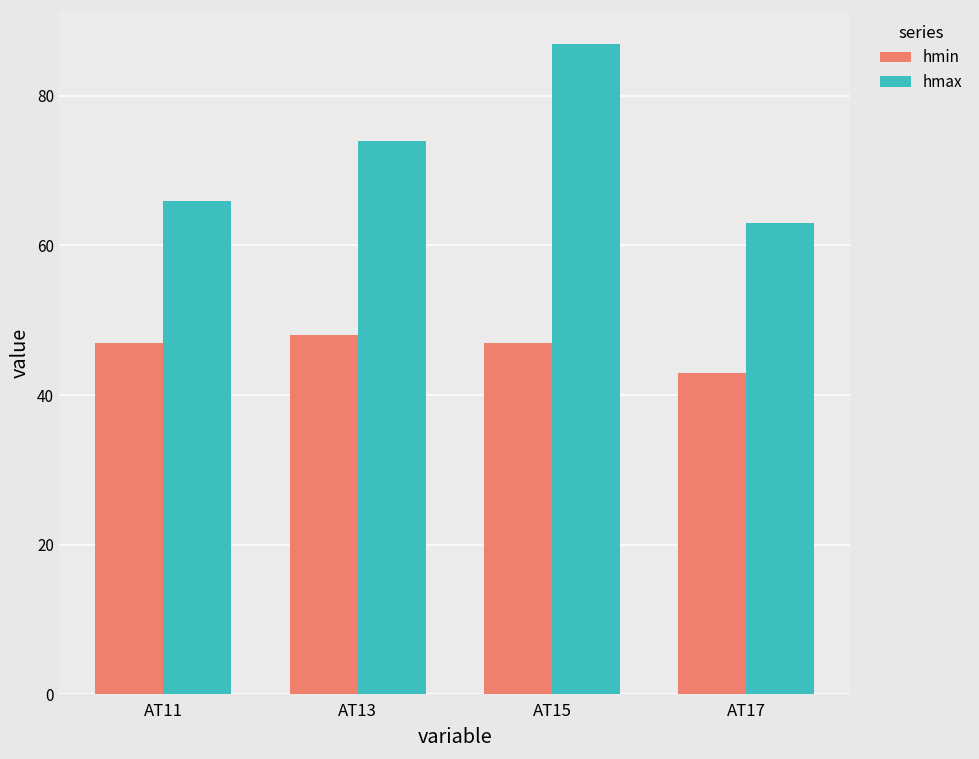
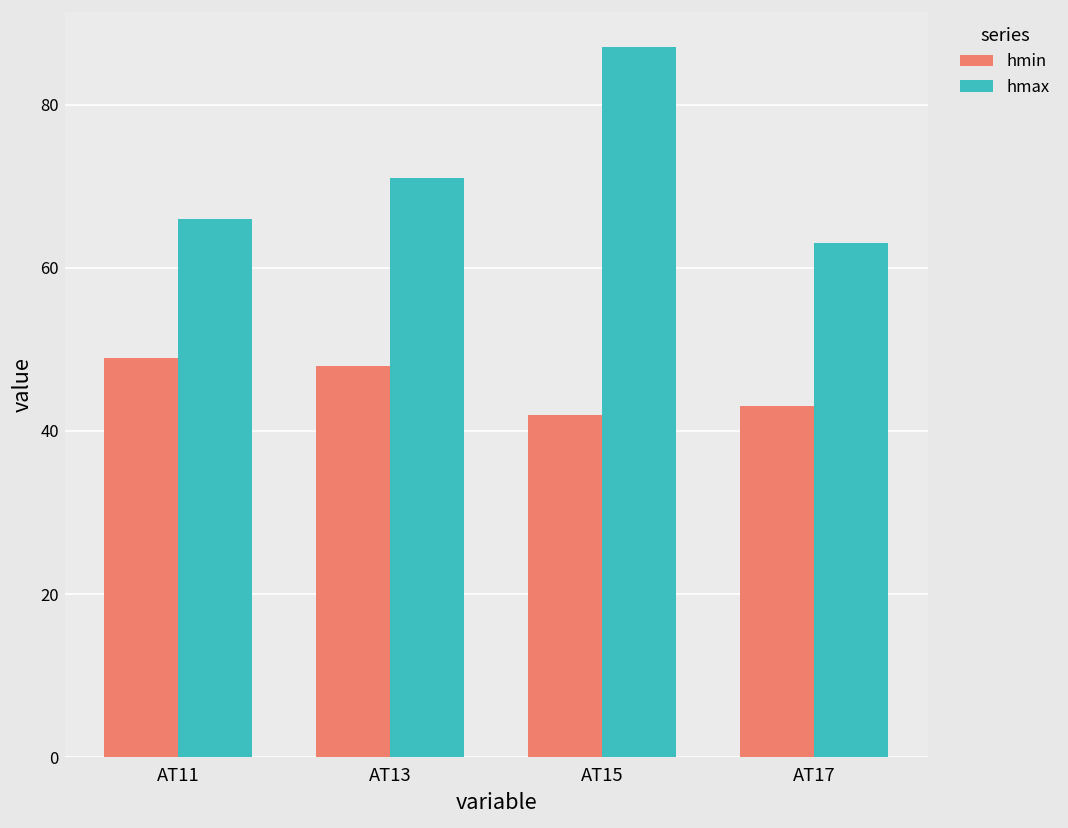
  {
    "hmin": {
-     "AT11": 47,
+     "AT11": 49,
      "AT13": 48,
-     "AT15": 47,
+     "AT15": 42,
      "AT17": 43
    },
    "hmax": {
      "AT11": 66,
-     "AT13": 74,
+     "AT13": 71,
      "AT15": 87,
      "AT17": 63
    }
  }
